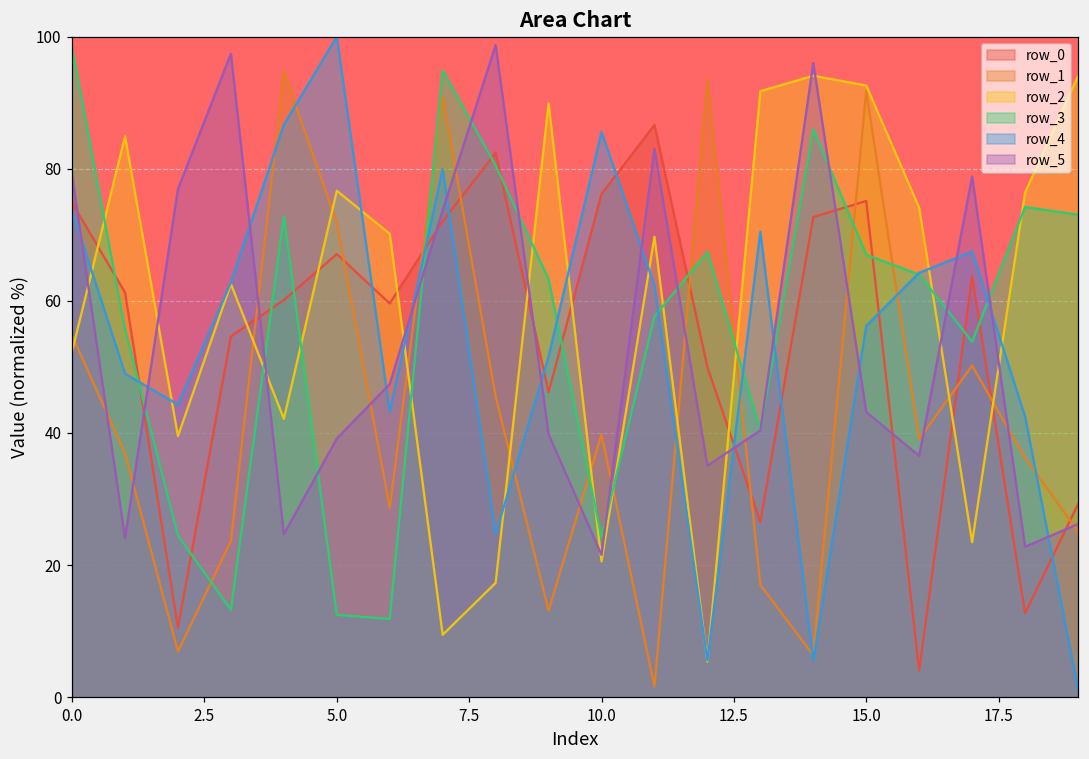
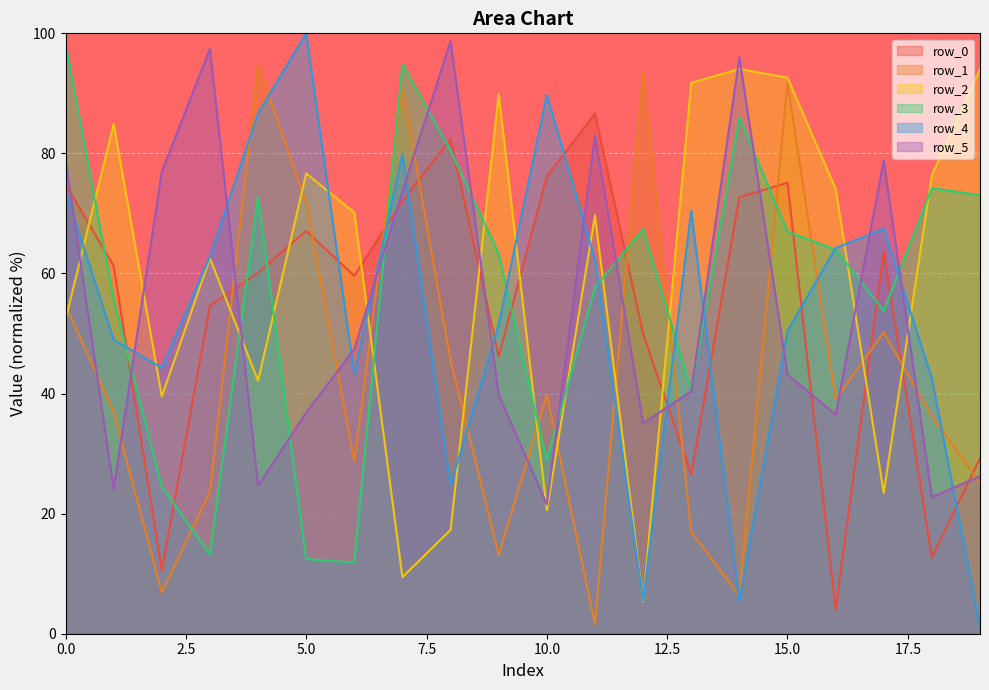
  {
    "row_3": {
      "0.0": 98,
      "5.0": 12,
-     "10.0": 24,
+     "10.0": 29,
      "15.0": 67
    },
    "row_4": {
      "0.0": 74,
      "5.0": 100,
-     "10.0": 86,
-     "15.0": 56
+     "10.0": 90,
+     "15.0": 50
    },
    "row_5": {
      "0.0": 79,
-     "5.0": 39,
+     "5.0": 37,
      "10.0": 22,
      "15.0": 43
    }
  }
